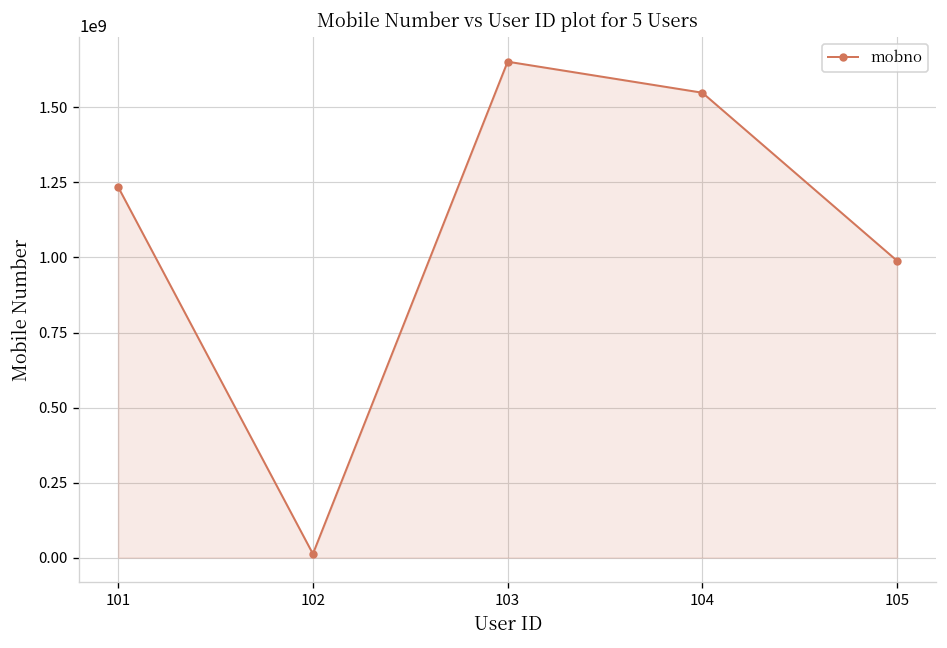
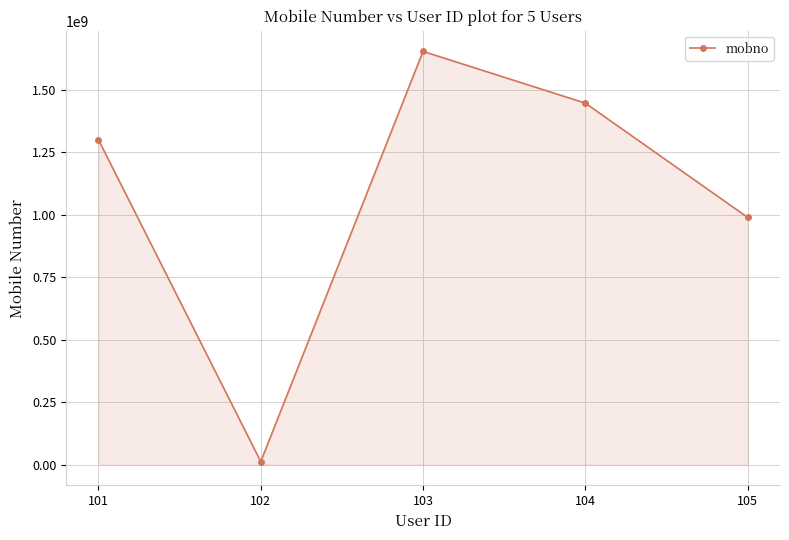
  {
-   "101": 1230000000,
+   "101": 1300000000,
    "102": 10000000,
    "103": 1650000000,
-   "104": 1550000000,
+   "104": 1450000000,
    "105": 990000000
  }
